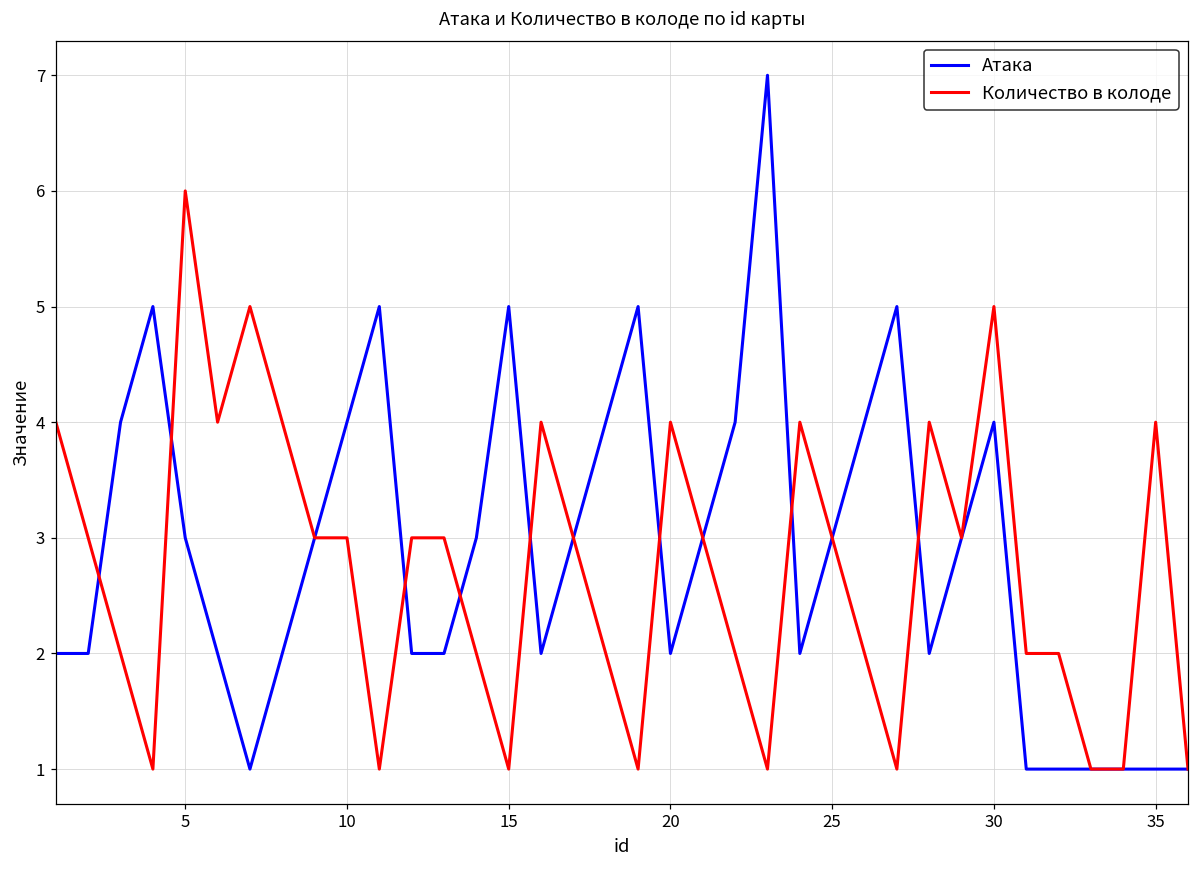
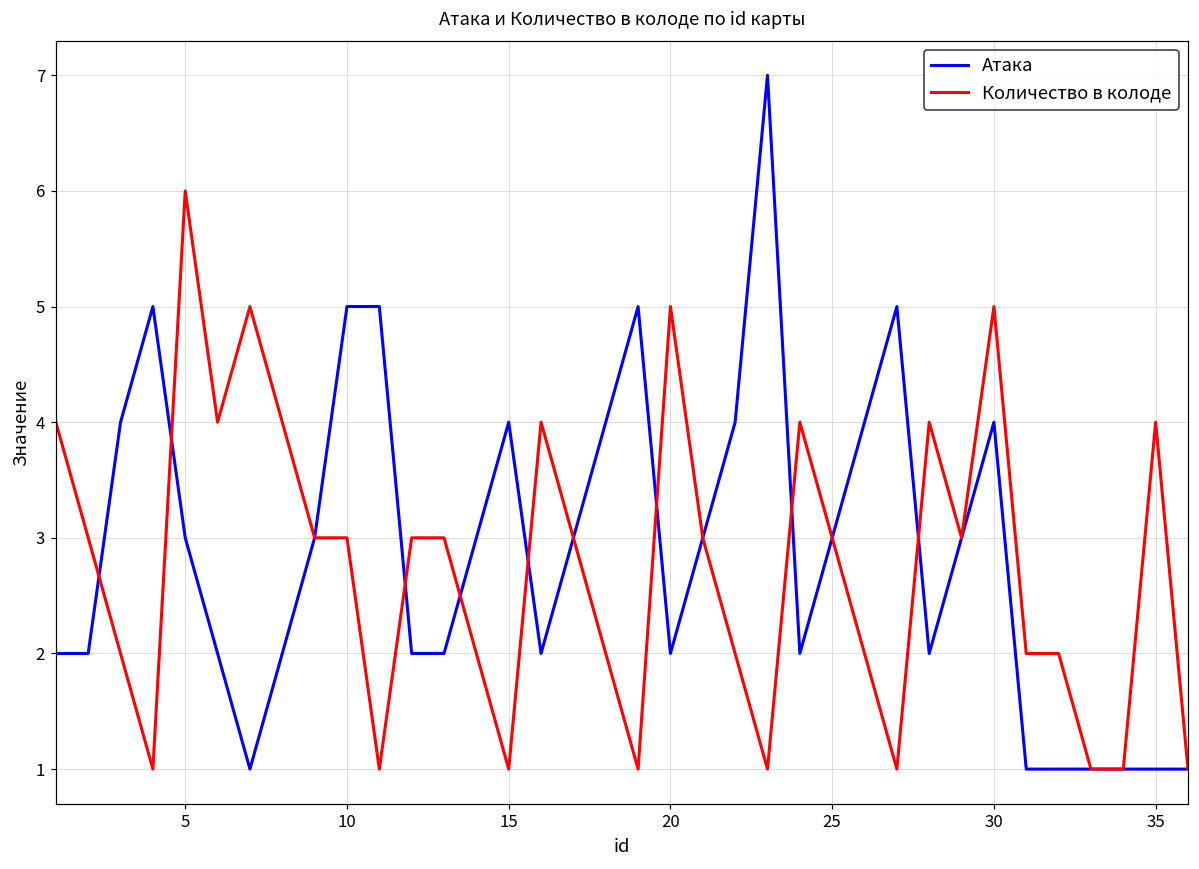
  {
    "Атака": {
      "5": 3,
-     "10": 4,
-     "15": 5,
+     "10": 5,
+     "15": 4,
      "20": 2,
      "30": 4,
      "35": 1
    },
    "Количество в колоде": {
      "5": 6,
      "10": 3,
      "15": 1,
-     "20": 4,
+     "20": 5,
      "30": 5,
      "35": 4
    }
  }
